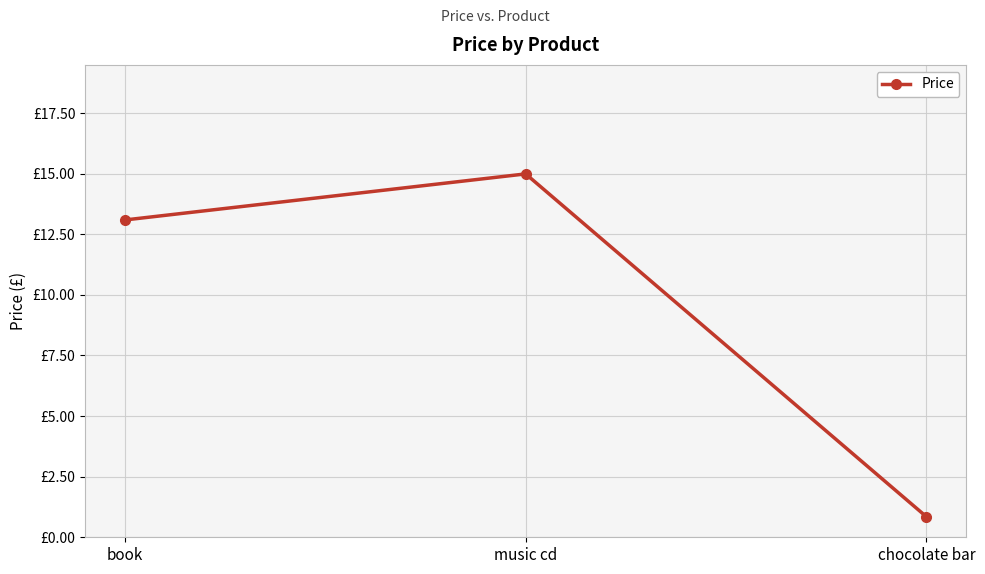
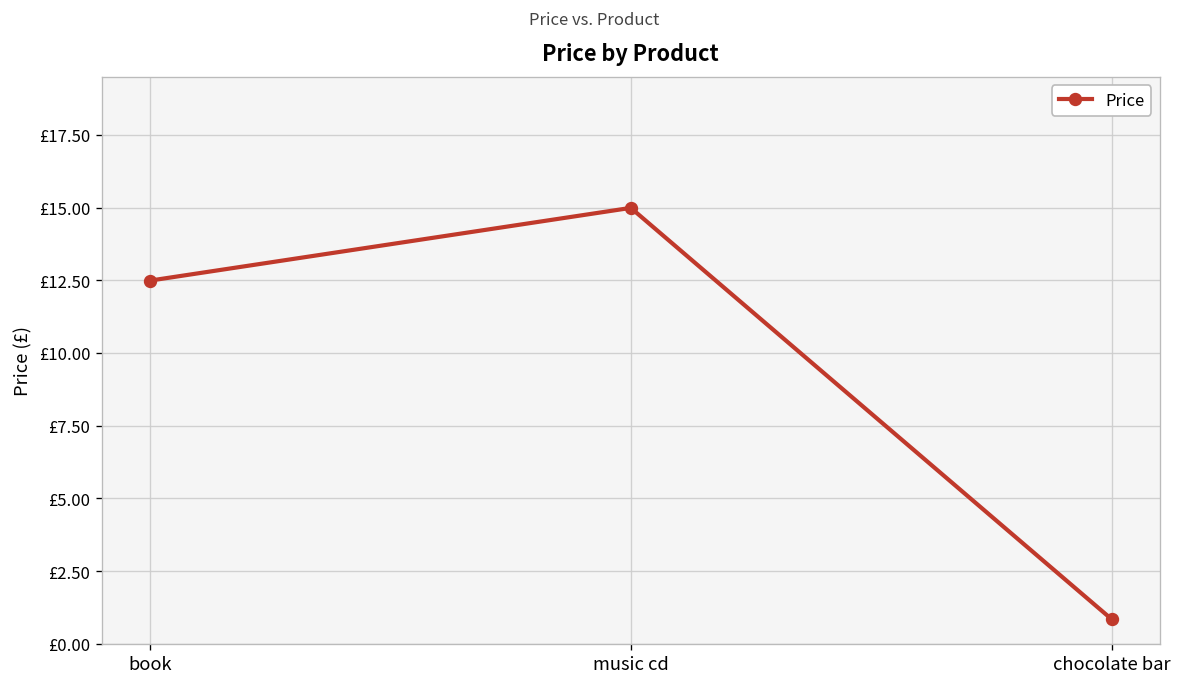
  {
-   "book": "£13.1",
+   "book": "£12.5",
    "music cd": "£15.0",
    "chocolate bar": "£0.9"
  }
